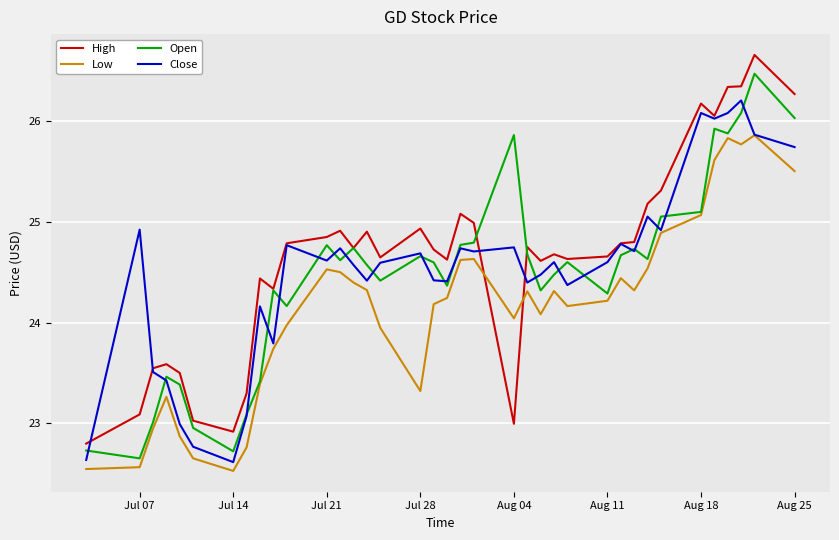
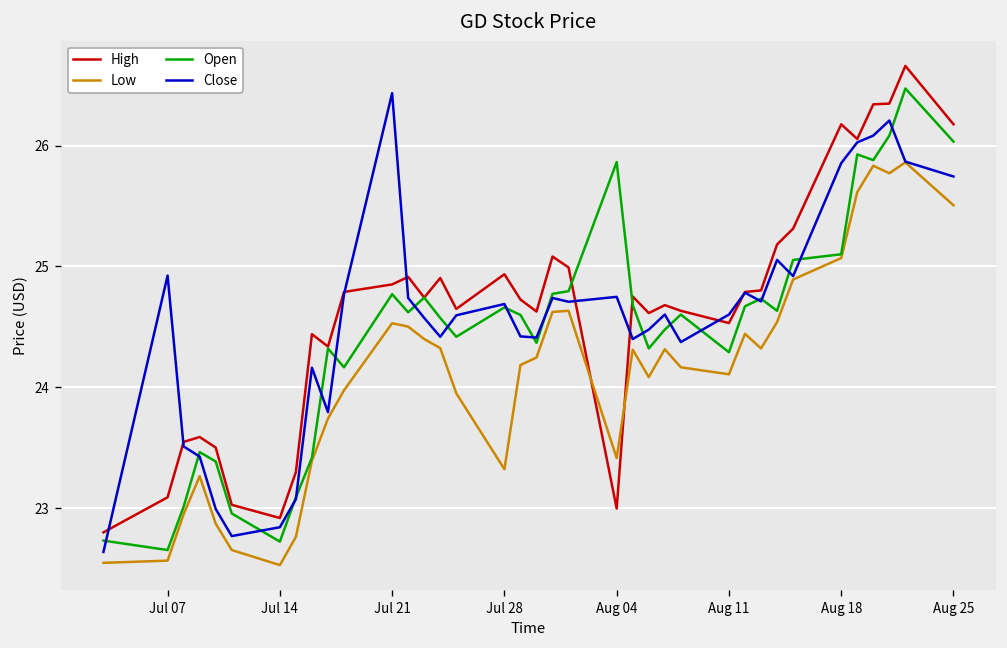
  {
    "High": {
      "Jul 07": 23.09,
      "Jul 14": 22.92,
      "Jul 21": 24.85,
      "Jul 28": 24.94,
      "Aug 04": 23.00,
-     "Aug 11": 24.66,
+     "Aug 11": 24.53,
      "Aug 18": 26.18,
-     "Aug 25": 26.27
+     "Aug 25": 26.18
    },
    "Low": {
      "Jul 07": 22.57,
      "Jul 14": 22.53,
      "Jul 21": 24.53,
      "Jul 28": 23.32,
-     "Aug 04": 24.04,
-     "Aug 11": 24.22,
+     "Aug 04": 23.41,
+     "Aug 11": 24.11,
      "Aug 18": 25.07,
      "Aug 25": 25.51
    },
    "Open": {
      "Jul 07": 22.65,
      "Jul 14": 22.72,
      "Jul 21": 24.77,
      "Jul 28": 24.66,
      "Aug 04": 25.86,
      "Aug 11": 24.29,
      "Aug 18": 25.10,
      "Aug 25": 26.03
    },
    "Close": {
      "Jul 07": 24.92,
-     "Jul 14": 22.62,
-     "Jul 21": 24.62,
+     "Jul 14": 22.84,
+     "Jul 21": 26.43,
      "Jul 28": 24.69,
      "Aug 04": 24.75,
      "Aug 11": 24.60,
-     "Aug 18": 26.08,
+     "Aug 18": 25.86,
      "Aug 25": 25.74
    }
  }
